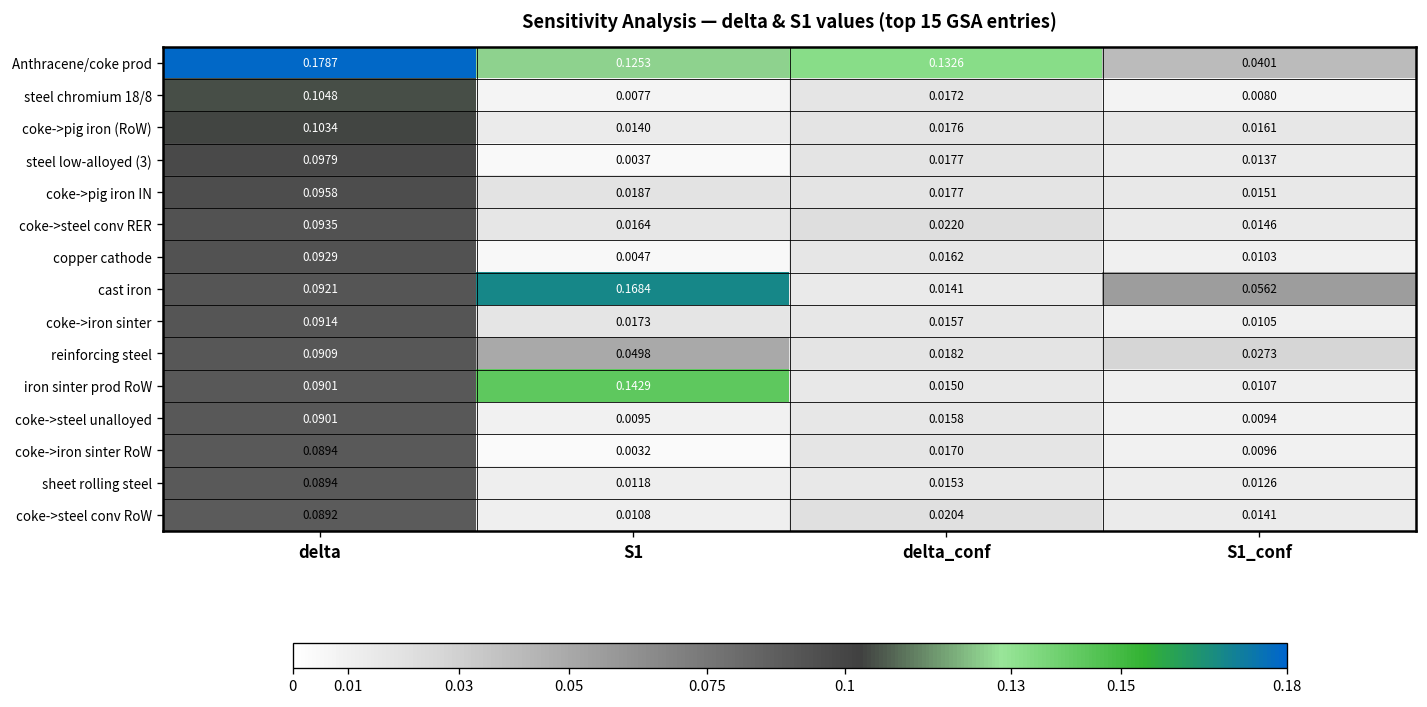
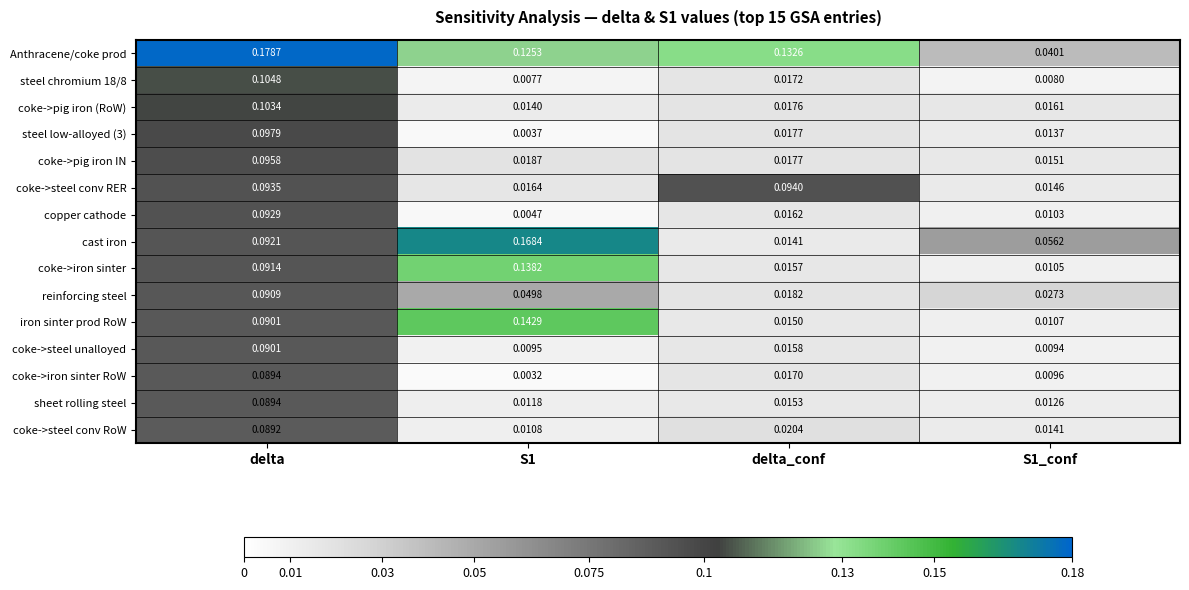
  {
    "Anthracene/coke prod": {
      "delta": 0.1787,
      "S1": 0.1253,
      "delta_conf": 0.1326,
      "S1_conf": 0.0401
    },
    "steel chromium 18/8": {
      "delta": 0.1048,
      "S1": 0.0077,
      "delta_conf": 0.0172,
      "S1_conf": 0.0080
    },
    "coke->pig iron (RoW)": {
      "delta": 0.1034,
      "S1": 0.0140,
      "delta_conf": 0.0176,
      "S1_conf": 0.0161
    },
    "steel low-alloyed (3)": {
      "delta": 0.0979,
      "S1": 0.0037,
      "delta_conf": 0.0177,
      "S1_conf": 0.0137
    },
    "coke->pig iron IN": {
      "delta": 0.0958,
      "S1": 0.0187,
      "delta_conf": 0.0177,
      "S1_conf": 0.0151
    },
    "coke->steel conv RER": {
      "delta": 0.0935,
      "S1": 0.0164,
-     "delta_conf": 0.0220,
+     "delta_conf": 0.0940,
      "S1_conf": 0.0146
    },
    "copper cathode": {
      "delta": 0.0929,
      "S1": 0.0047,
      "delta_conf": 0.0162,
      "S1_conf": 0.0103
    },
    "cast iron": {
      "delta": 0.0921,
      "S1": 0.1684,
      "delta_conf": 0.0141,
      "S1_conf": 0.0562
    },
    "coke->iron sinter": {
      "delta": 0.0914,
-     "S1": 0.0173,
+     "S1": 0.1382,
      "delta_conf": 0.0157,
      "S1_conf": 0.0105
    },
    "reinforcing steel": {
      "delta": 0.0909,
      "S1": 0.0498,
      "delta_conf": 0.0182,
      "S1_conf": 0.0273
    },
    "iron sinter prod RoW": {
      "delta": 0.0901,
      "S1": 0.1429,
      "delta_conf": 0.0150,
      "S1_conf": 0.0107
    },
    "coke->steel unalloyed": {
      "delta": 0.0901,
      "S1": 0.0095,
      "delta_conf": 0.0158,
      "S1_conf": 0.0094
    },
    "coke->iron sinter RoW": {
      "delta": 0.0894,
      "S1": 0.0032,
      "delta_conf": 0.0170,
      "S1_conf": 0.0096
    },
    "sheet rolling steel": {
      "delta": 0.0894,
      "S1": 0.0118,
      "delta_conf": 0.0153,
      "S1_conf": 0.0126
    },
    "coke->steel conv RoW": {
      "delta": 0.0892,
      "S1": 0.0108,
      "delta_conf": 0.0204,
      "S1_conf": 0.0141
    }
  }
